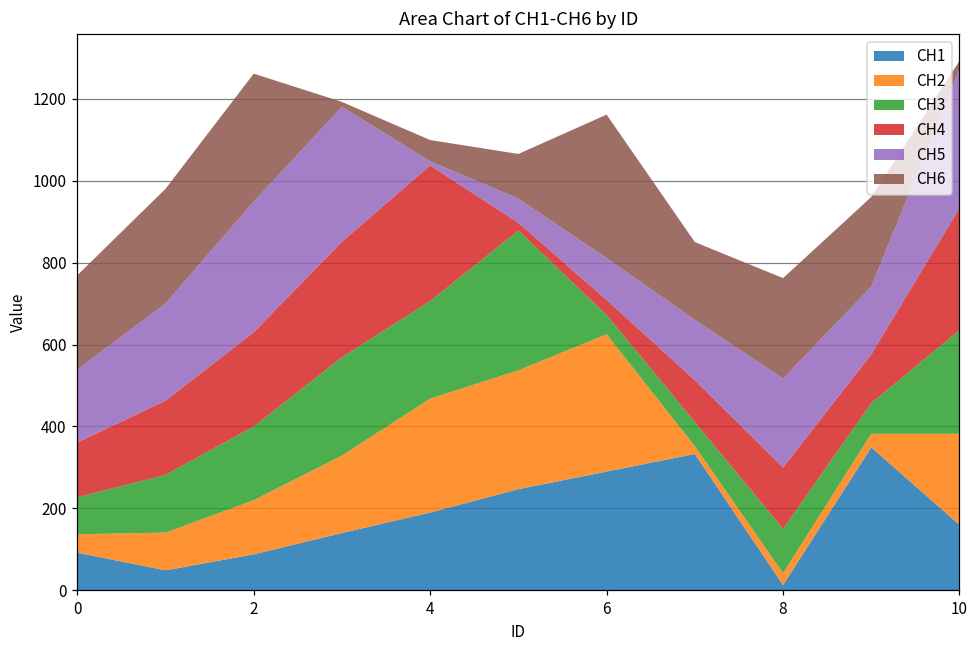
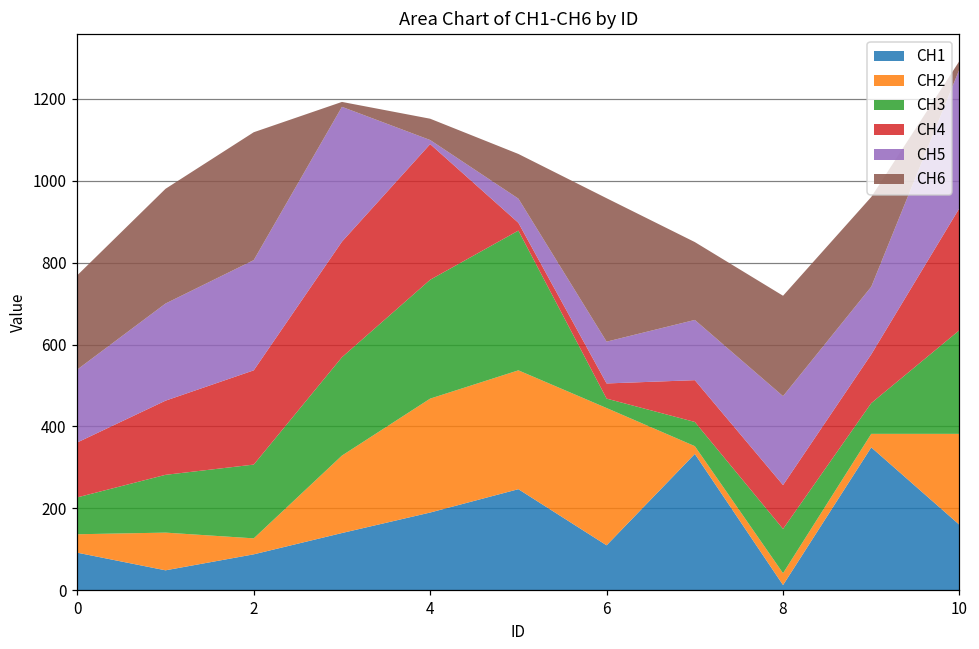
  {
    "CH1": {
      "0": 90,
      "2": 90,
      "4": 190,
-     "6": 290,
+     "6": 110,
      "8": 10,
      "10": 160
    },
    "CH2": {
      "0": 50,
-     "2": 130,
+     "2": 40,
      "4": 280,
      "6": 340,
      "8": 30,
      "10": 220
    },
    "CH3": {
      "0": 90,
      "2": 180,
-     "4": 240,
-     "6": 50,
+     "4": 290,
+     "6": 20,
      "8": 110,
      "10": 250
    },
    "CH4": {
      "0": 130,
      "2": 230,
      "4": 330,
      "6": 40,
-     "8": 150,
+     "8": 110,
      "10": 300
    },
    "CH5": {
      "0": 180,
-     "2": 320,
+     "2": 270,
      "4": 10,
      "6": 100,
      "8": 220,
      "10": 340
    },
    "CH6": {
      "0": 230,
      "2": 310,
      "4": 50,
      "6": 350,
      "8": 250,
      "10": 20
    }
  }
